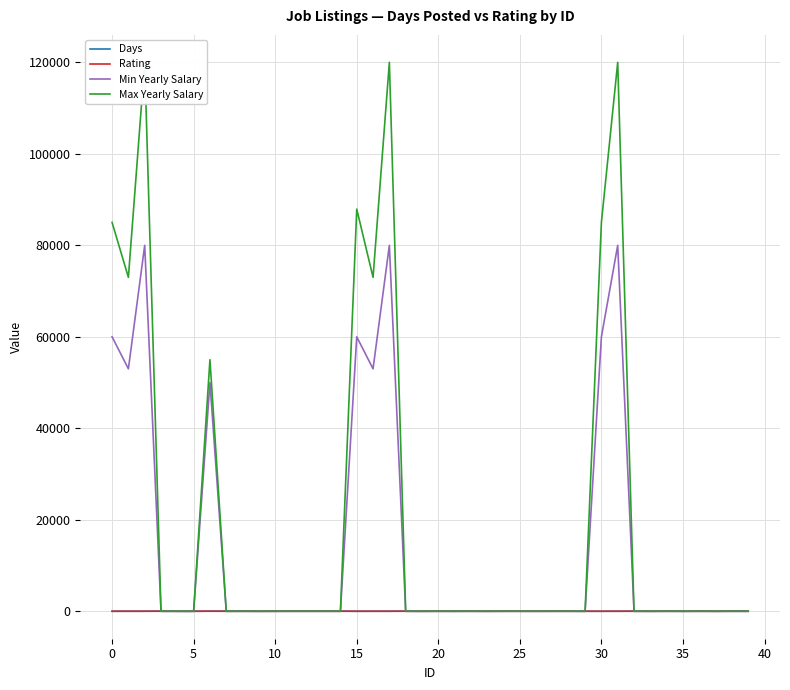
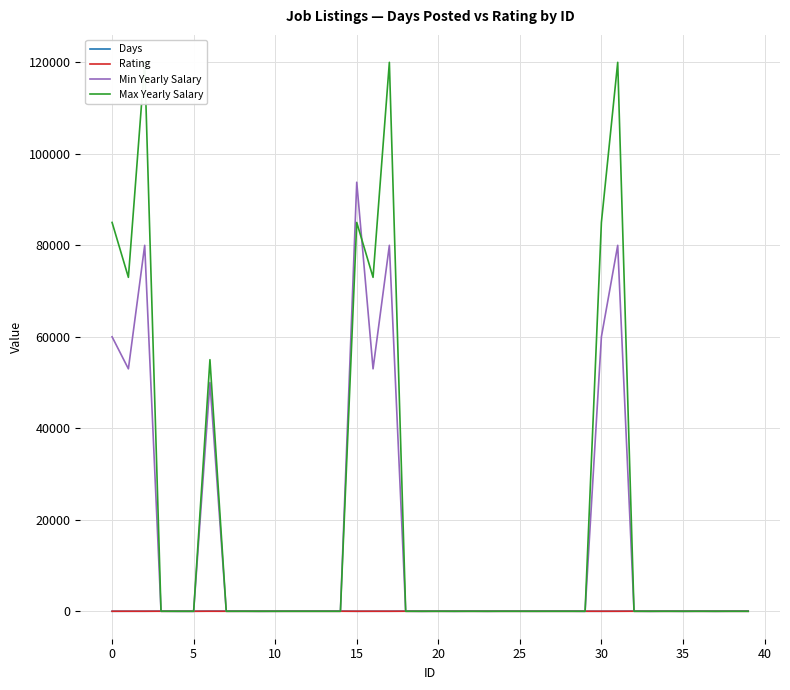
  {
    "Rating": {
      "0": 0,
      "15": 0,
      "30": 0
    },
    "Min Yearly Salary": {
      "0": 60000,
-     "15": 60000,
+     "15": 94000,
      "30": 60000
    },
    "Max Yearly Salary": {
      "0": 85000,
-     "15": 88000,
+     "15": 85000,
      "30": 85000
    }
  }
